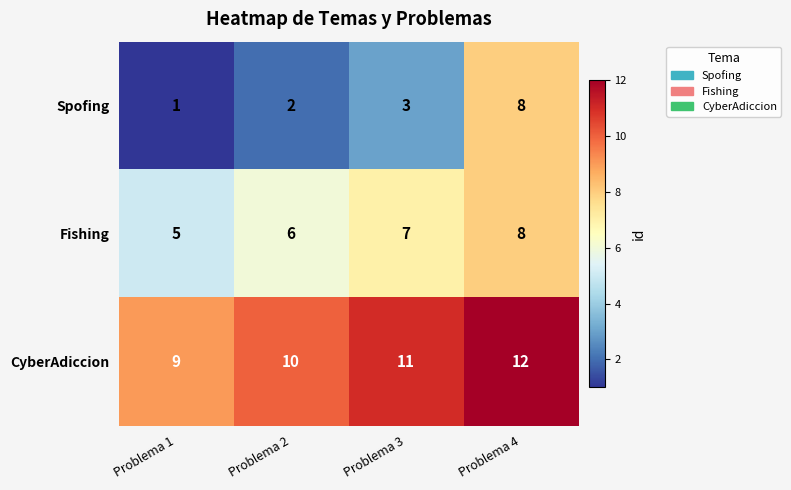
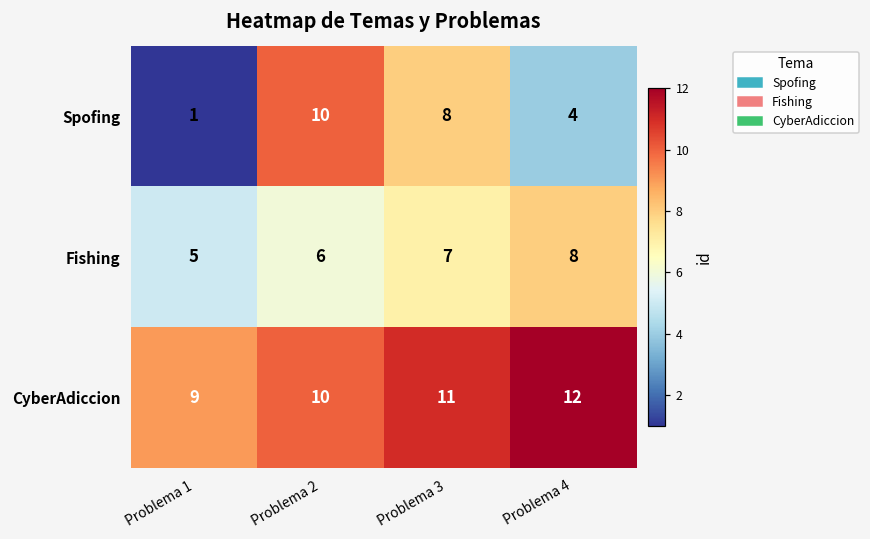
  {
    "Spofing": {
      "Problema 1": 1,
-     "Problema 2": 2,
-     "Problema 3": 3,
-     "Problema 4": 8
+     "Problema 2": 10,
+     "Problema 3": 8,
+     "Problema 4": 4
    },
    "Fishing": {
      "Problema 1": 5,
      "Problema 2": 6,
      "Problema 3": 7,
      "Problema 4": 8
    },
    "CyberAdiccion": {
      "Problema 1": 9,
      "Problema 2": 10,
      "Problema 3": 11,
      "Problema 4": 12
    }
  }
